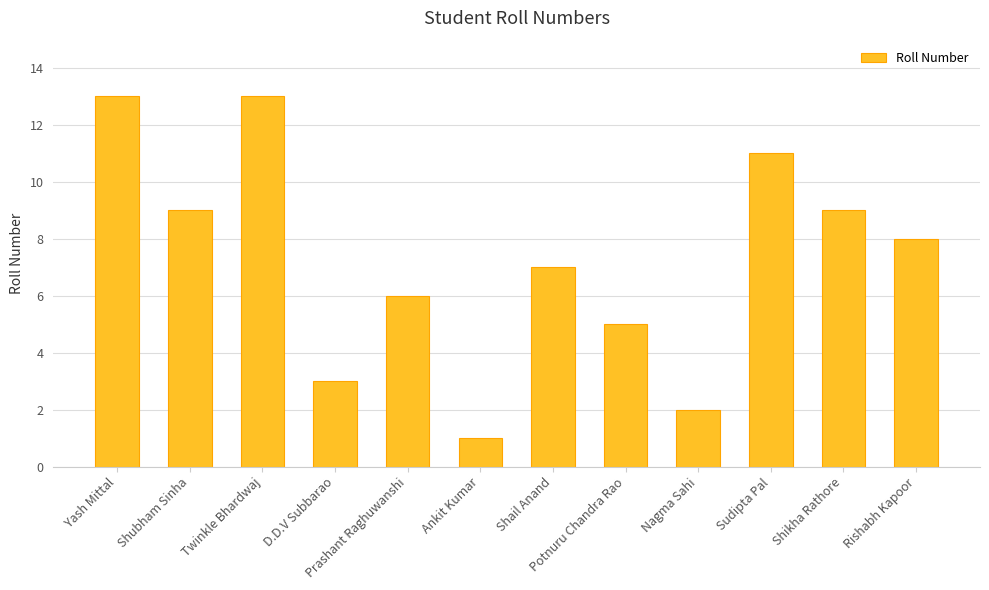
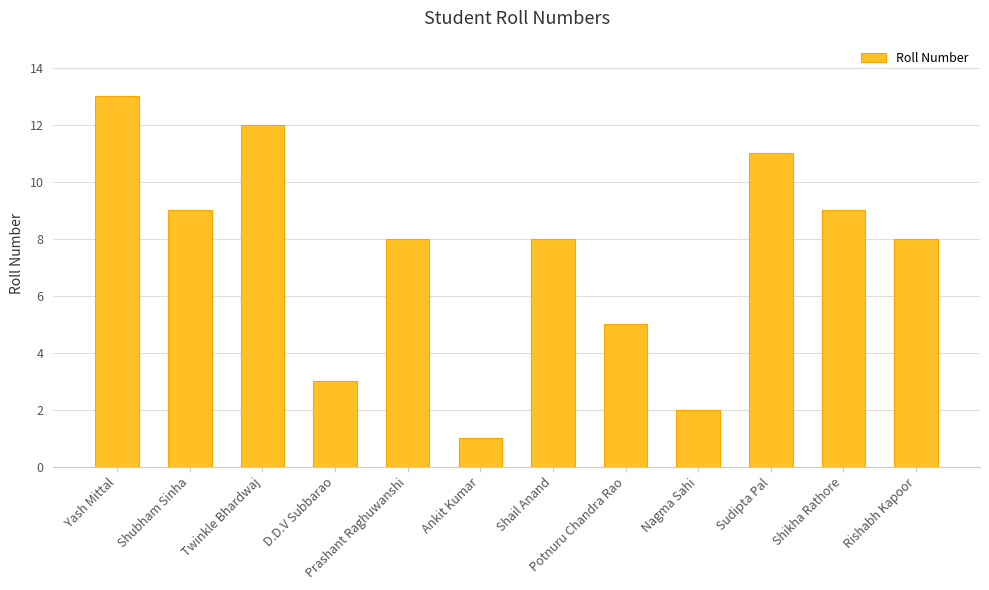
  {
    "Yash Mittal": 13.0,
    "Shubham Sinha": 9.0,
-   "Twinkle Bhardwaj": 13.0,
+   "Twinkle Bhardwaj": 12.0,
    "D.D.V Subbarao": 3.0,
-   "Prashant Raghuwanshi": 6.0,
+   "Prashant Raghuwanshi": 8.0,
    "Ankit Kumar": 1.0,
-   "Shail Anand": 7.0,
+   "Shail Anand": 8.0,
    "Potnuru Chandra Rao": 5.0,
    "Nagma Sahi": 2.0,
    "Sudipta Pal": 11.0,
    "Shikha Rathore": 9.0,
    "Rishabh Kapoor": 8.0
  }
